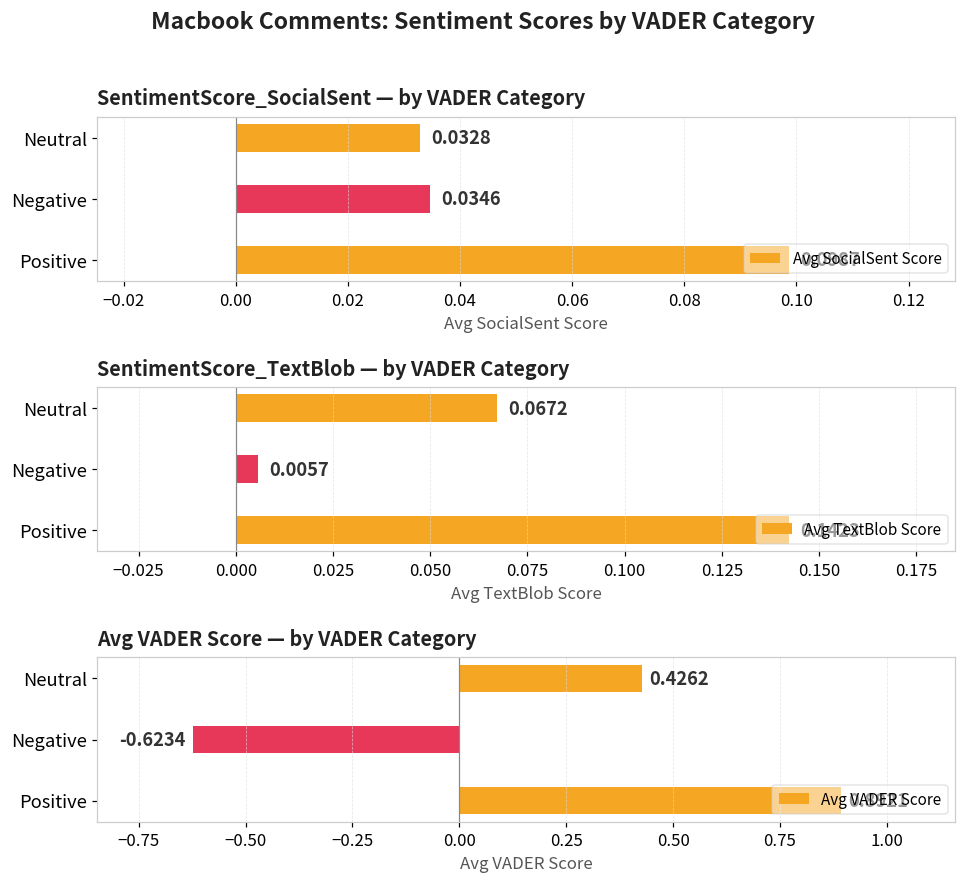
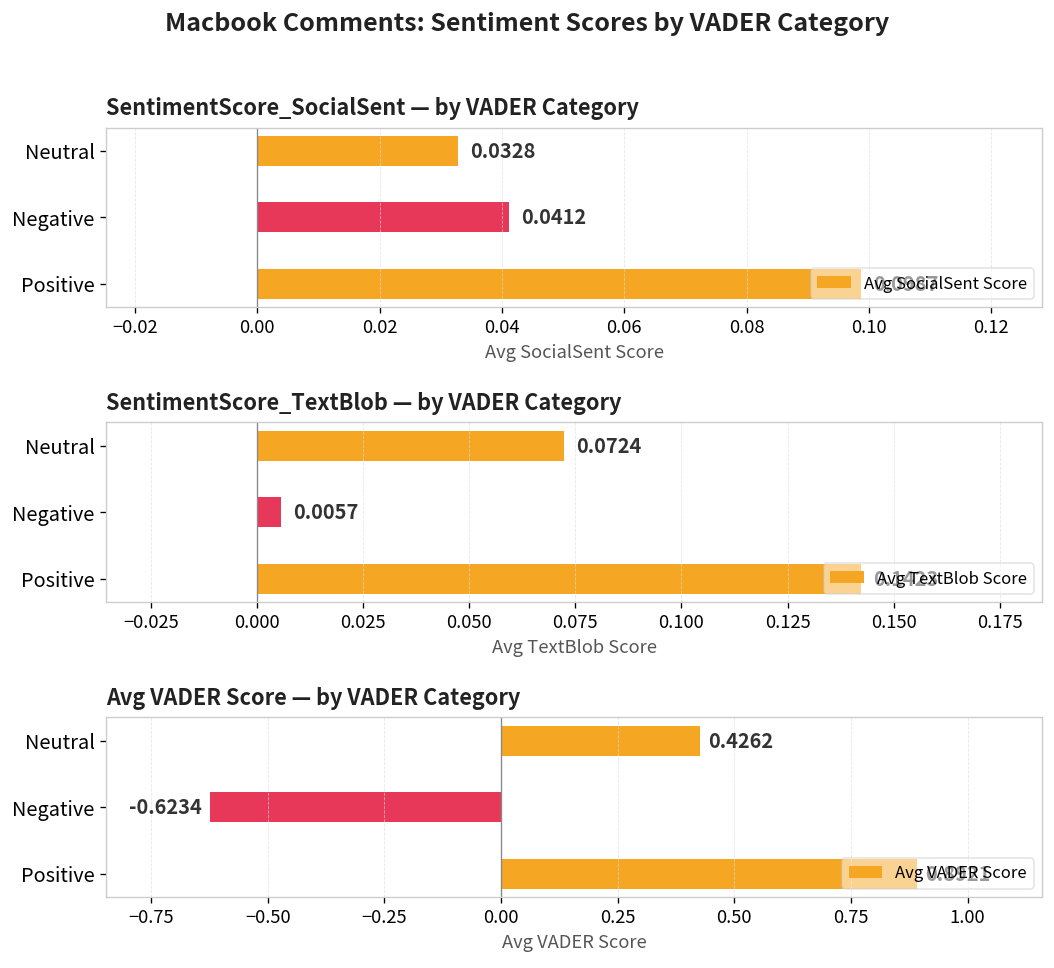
  {
    "SentimentScore_SocialSent — by VADER Category": {
      "Neutral": 0.0328,
-     "Negative": 0.0346
+     "Negative": 0.0412
    },
    "SentimentScore_TextBlob — by VADER Category": {
-     "Neutral": 0.0672,
+     "Neutral": 0.0724,
      "Negative": 0.0057
    },
    "Avg VADER Score — by VADER Category": {
      "Neutral": 0.4262,
      "Negative": -0.6234
    }
  }
